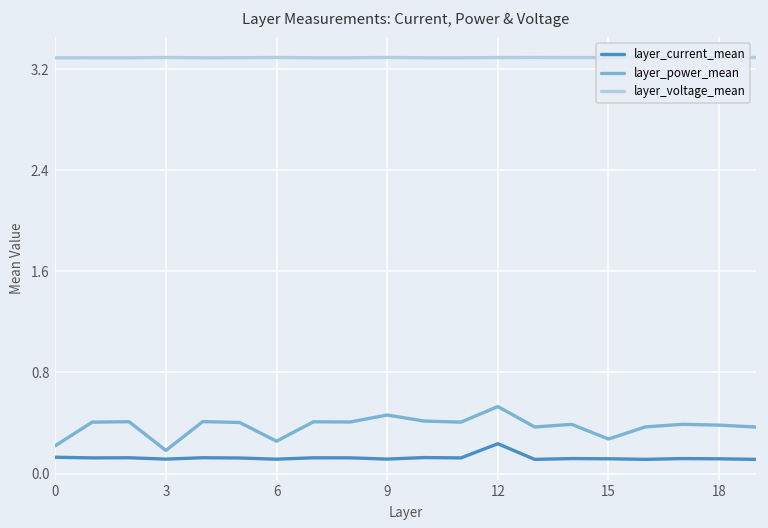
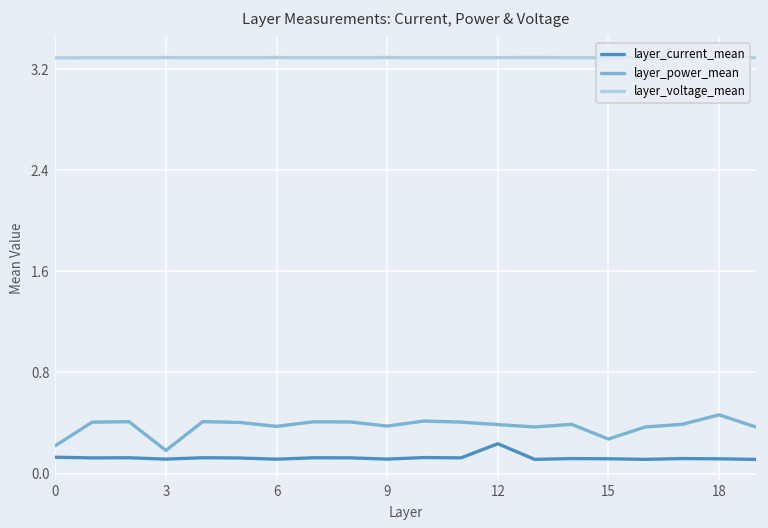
  {
    "layer_current_mean": {
      "0": 0.13,
      "3": 0.11,
      "6": 0.11,
      "9": 0.11,
      "12": 0.24,
      "15": 0.12,
      "18": 0.12
    },
    "layer_power_mean": {
      "0": 0.22,
      "3": 0.18,
-     "6": 0.26,
-     "9": 0.46,
-     "12": 0.53,
+     "6": 0.37,
+     "9": 0.38,
+     "12": 0.39,
      "15": 0.27,
-     "18": 0.38
+     "18": 0.46
    },
    "layer_voltage_mean": {
      "0": 3.29,
      "3": 3.29,
      "6": 3.29,
      "9": 3.29,
      "12": 3.29
    }
  }
